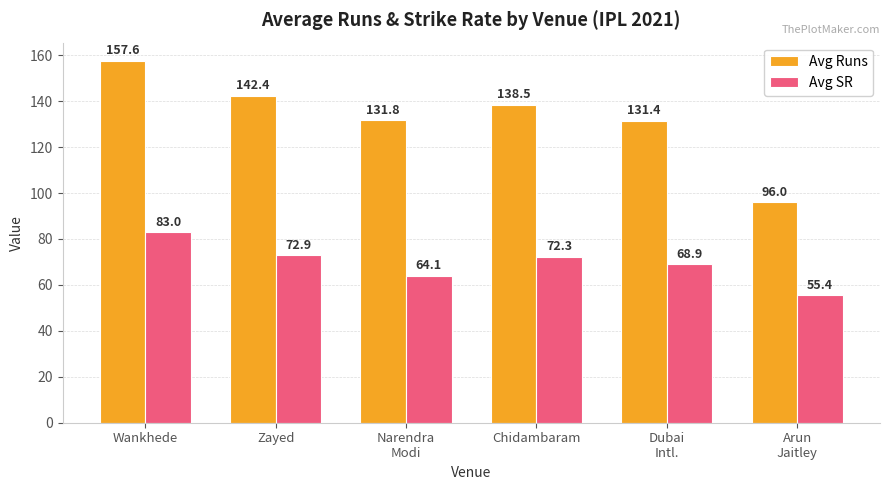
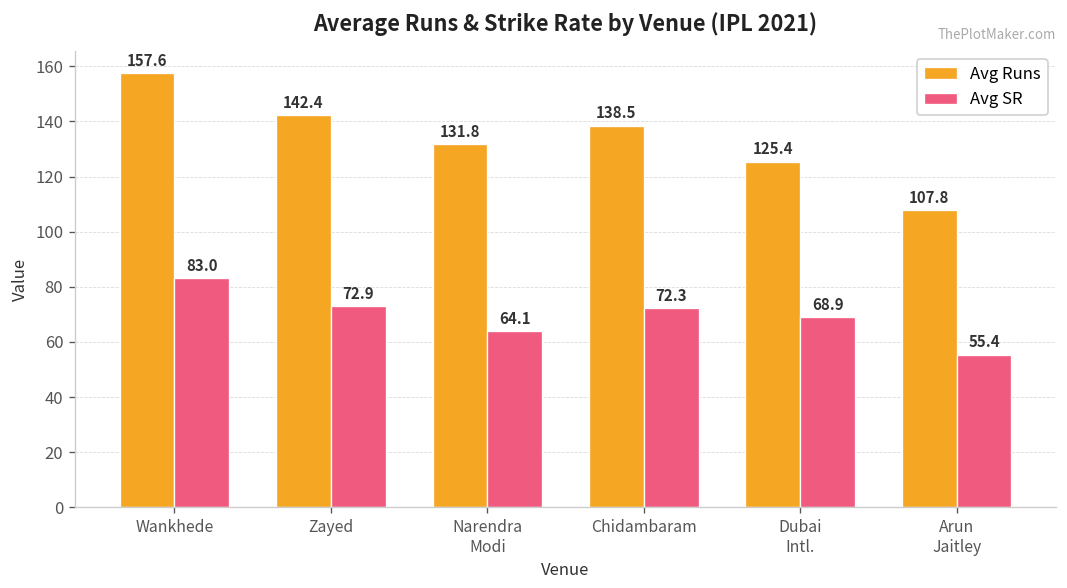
  {
    "Avg Runs": {
      "Wankhede": 157.6,
      "Zayed": 142.4,
      "Narendra Modi": 131.8,
      "Chidambaram": 138.5,
-     "Dubai Intl.": 131.4,
-     "Arun Jaitley": 96.0
+     "Dubai Intl.": 125.4,
+     "Arun Jaitley": 107.8
    },
    "Avg SR": {
      "Wankhede": 83.0,
      "Zayed": 72.9,
      "Narendra Modi": 64.1,
      "Chidambaram": 72.3,
      "Dubai Intl.": 68.9,
      "Arun Jaitley": 55.4
    }
  }
